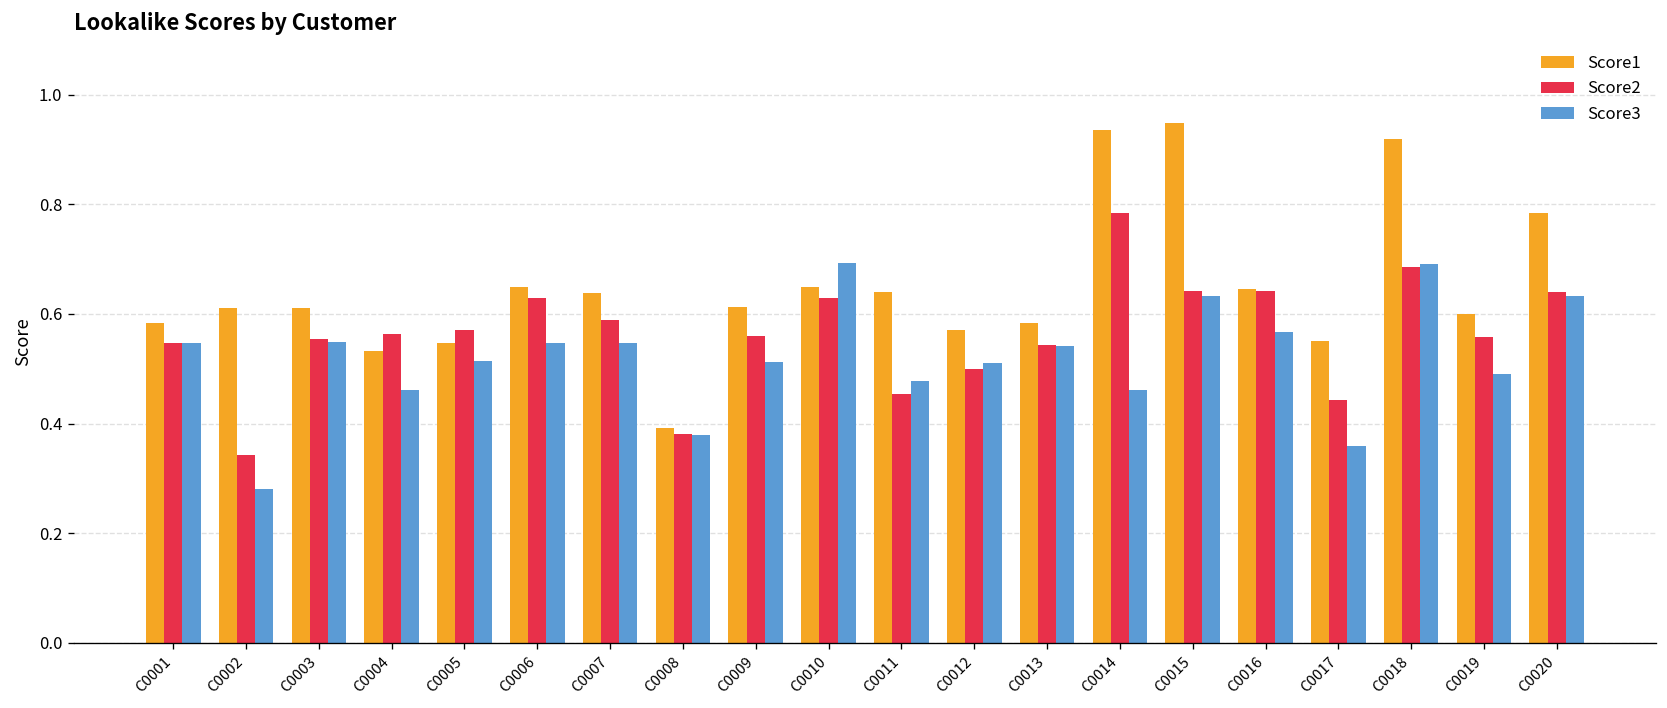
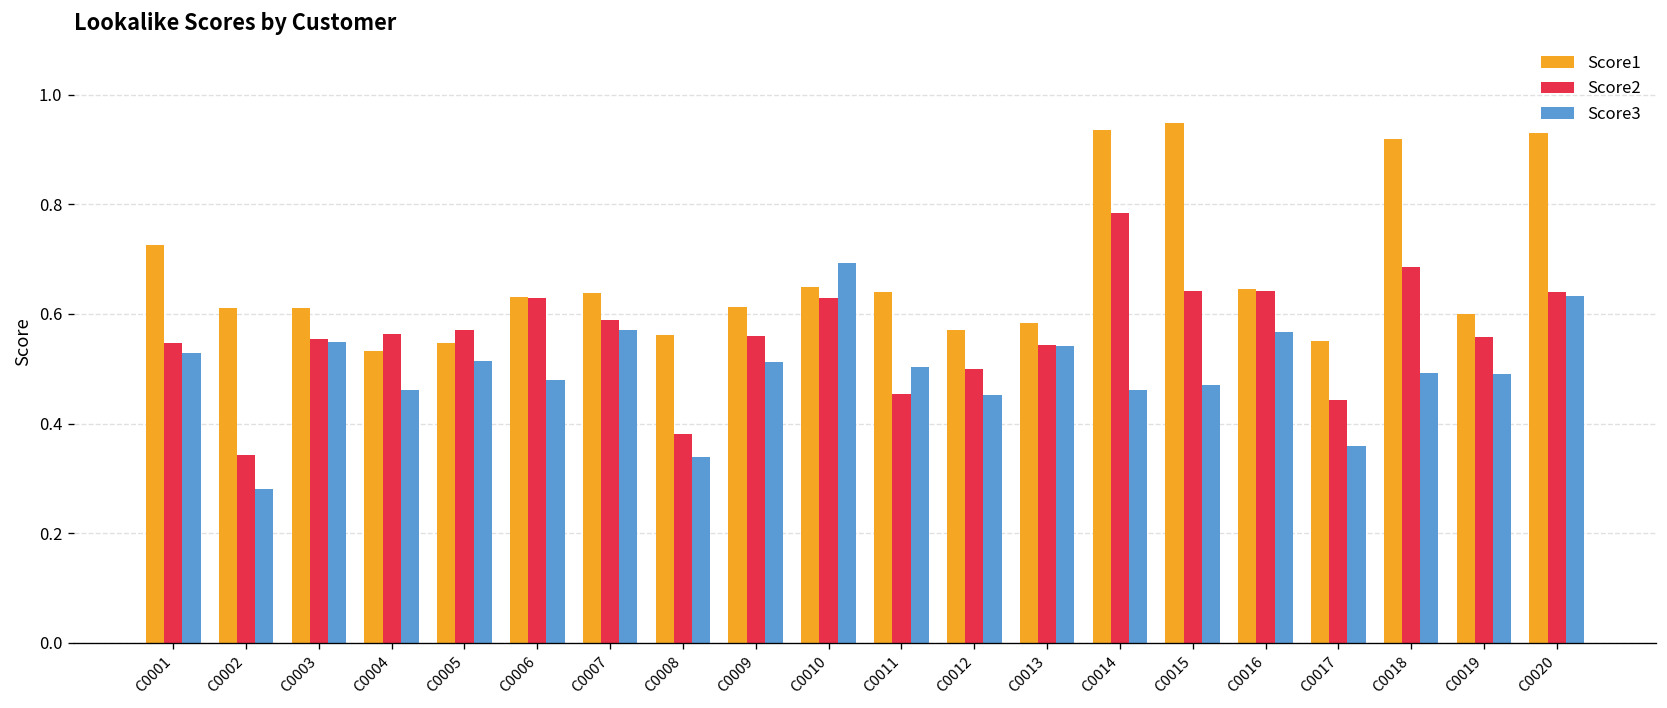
  {
    "Score1": {
-     "C0001": 0.58,
+     "C0001": 0.73,
      "C0002": 0.61,
      "C0003": 0.61,
      "C0004": 0.53,
      "C0005": 0.55,
-     "C0006": 0.65,
+     "C0006": 0.63,
      "C0007": 0.64,
-     "C0008": 0.39,
+     "C0008": 0.56,
      "C0009": 0.61,
      "C0010": 0.65,
      "C0011": 0.64,
      "C0012": 0.57,
      "C0013": 0.58,
      "C0014": 0.94,
      "C0015": 0.95,
      "C0016": 0.64,
      "C0017": 0.55,
      "C0018": 0.92,
      "C0019": 0.60,
-     "C0020": 0.78
+     "C0020": 0.93
    },
    "Score2": {
      "C0001": 0.55,
      "C0002": 0.34,
      "C0003": 0.55,
      "C0004": 0.56,
      "C0005": 0.57,
      "C0006": 0.63,
      "C0007": 0.59,
      "C0008": 0.38,
      "C0009": 0.56,
      "C0010": 0.63,
      "C0011": 0.45,
      "C0012": 0.50,
      "C0013": 0.54,
      "C0014": 0.78,
      "C0015": 0.64,
      "C0016": 0.64,
      "C0017": 0.44,
      "C0018": 0.69,
      "C0019": 0.56,
      "C0020": 0.64
    },
    "Score3": {
-     "C0001": 0.55,
+     "C0001": 0.53,
      "C0002": 0.28,
      "C0003": 0.55,
      "C0004": 0.46,
      "C0005": 0.51,
-     "C0006": 0.55,
-     "C0007": 0.55,
-     "C0008": 0.38,
+     "C0006": 0.48,
+     "C0007": 0.57,
+     "C0008": 0.34,
      "C0009": 0.51,
      "C0010": 0.69,
-     "C0011": 0.48,
-     "C0012": 0.51,
+     "C0011": 0.50,
+     "C0012": 0.45,
      "C0013": 0.54,
      "C0014": 0.46,
-     "C0015": 0.63,
+     "C0015": 0.47,
      "C0016": 0.57,
      "C0017": 0.36,
-     "C0018": 0.69,
+     "C0018": 0.49,
      "C0019": 0.49,
      "C0020": 0.63
    }
  }
